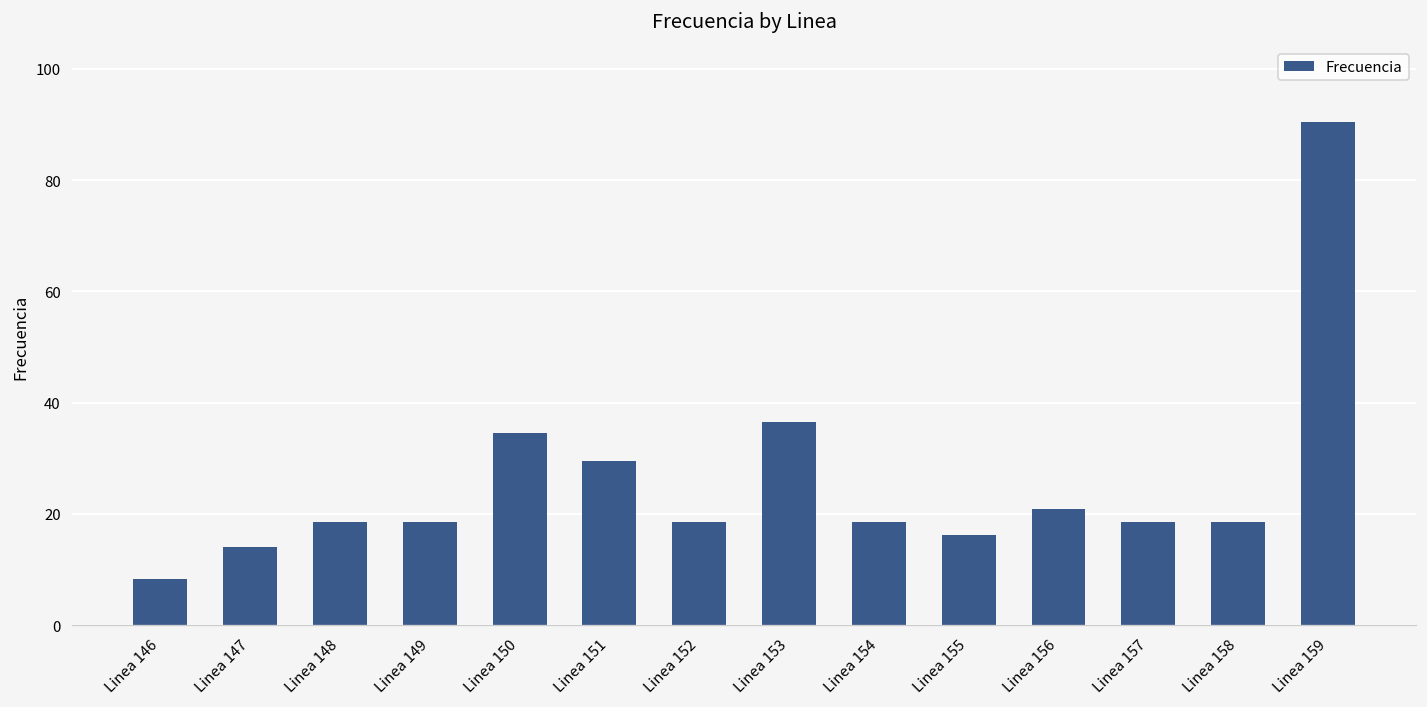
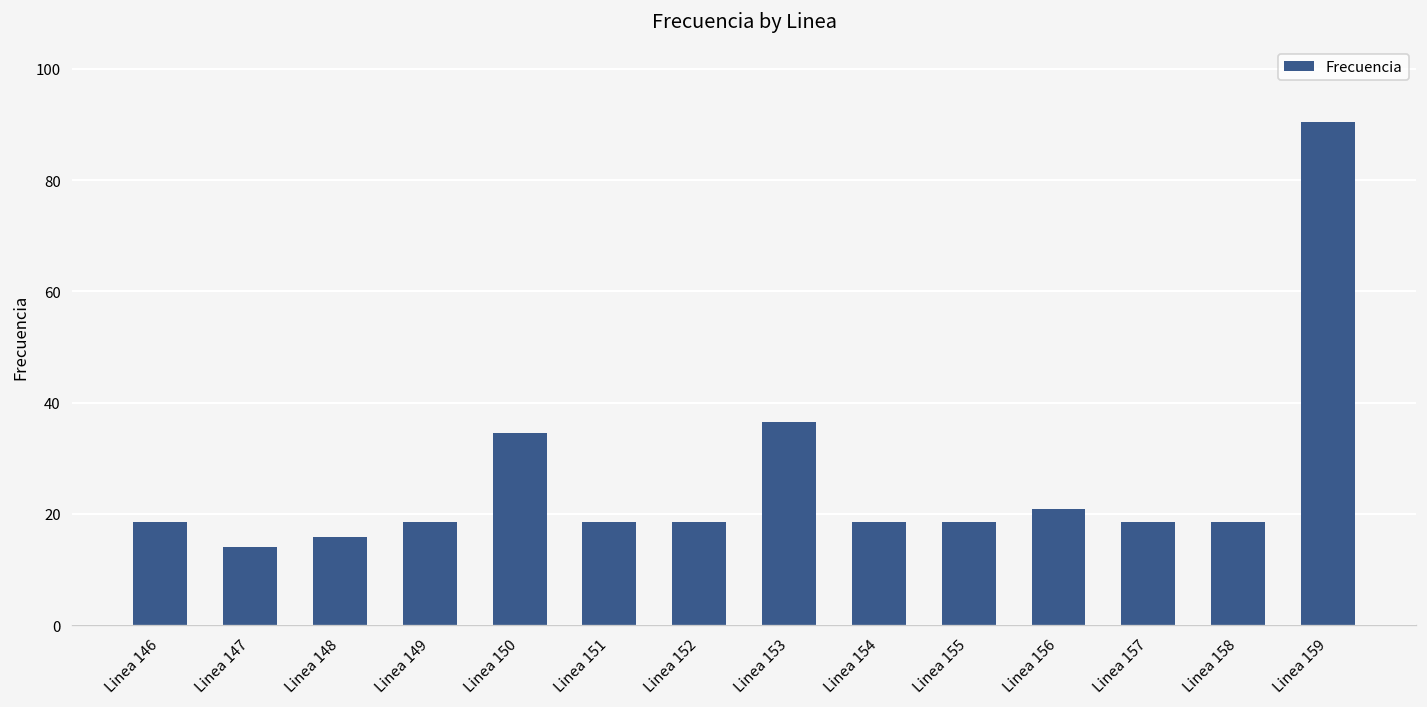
  {
-   "Linea 146": 8,
+   "Linea 146": 19,
    "Linea 147": 14,
-   "Linea 148": 19,
+   "Linea 148": 16,
    "Linea 149": 19,
    "Linea 150": 35,
-   "Linea 151": 30,
+   "Linea 151": 19,
    "Linea 152": 19,
    "Linea 153": 37,
    "Linea 154": 19,
-   "Linea 155": 16,
+   "Linea 155": 19,
    "Linea 156": 21,
    "Linea 157": 19,
    "Linea 158": 18,
    "Linea 159": 90
  }
